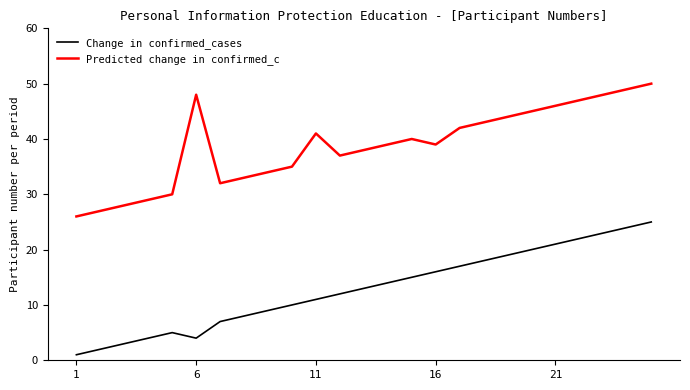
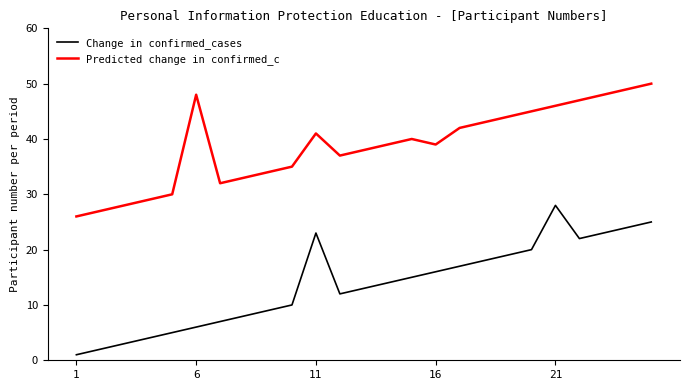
  {
    "Change in confirmed_cases": {
      "1": 1,
-     "6": 4,
-     "11": 11,
+     "6": 6,
+     "11": 23,
      "16": 16,
-     "21": 21
+     "21": 28
    },
    "Predicted change in confirmed_c": {
      "1": 26,
      "6": 48,
      "11": 41,
      "16": 39,
      "21": 46
    }
  }
